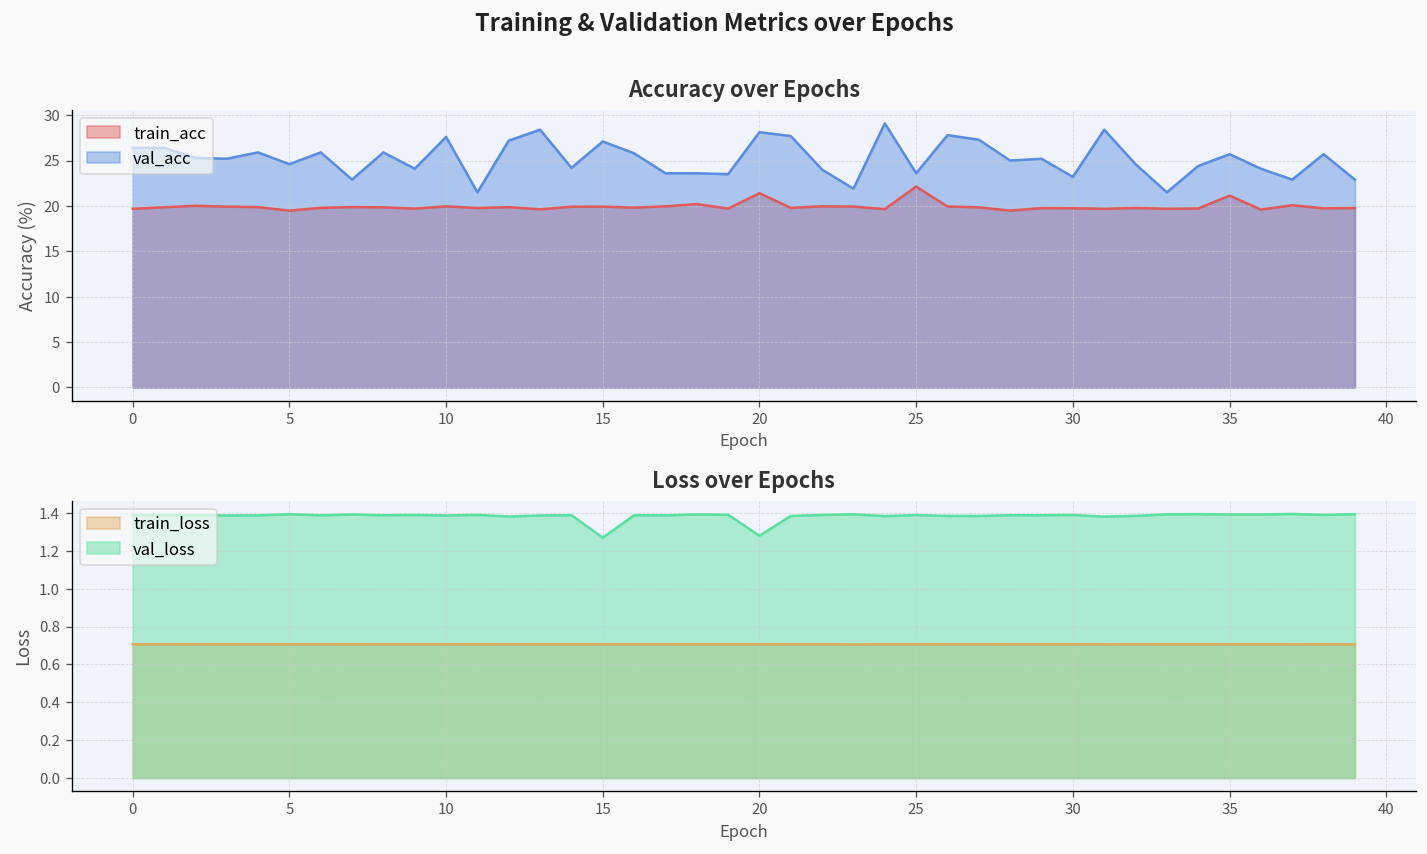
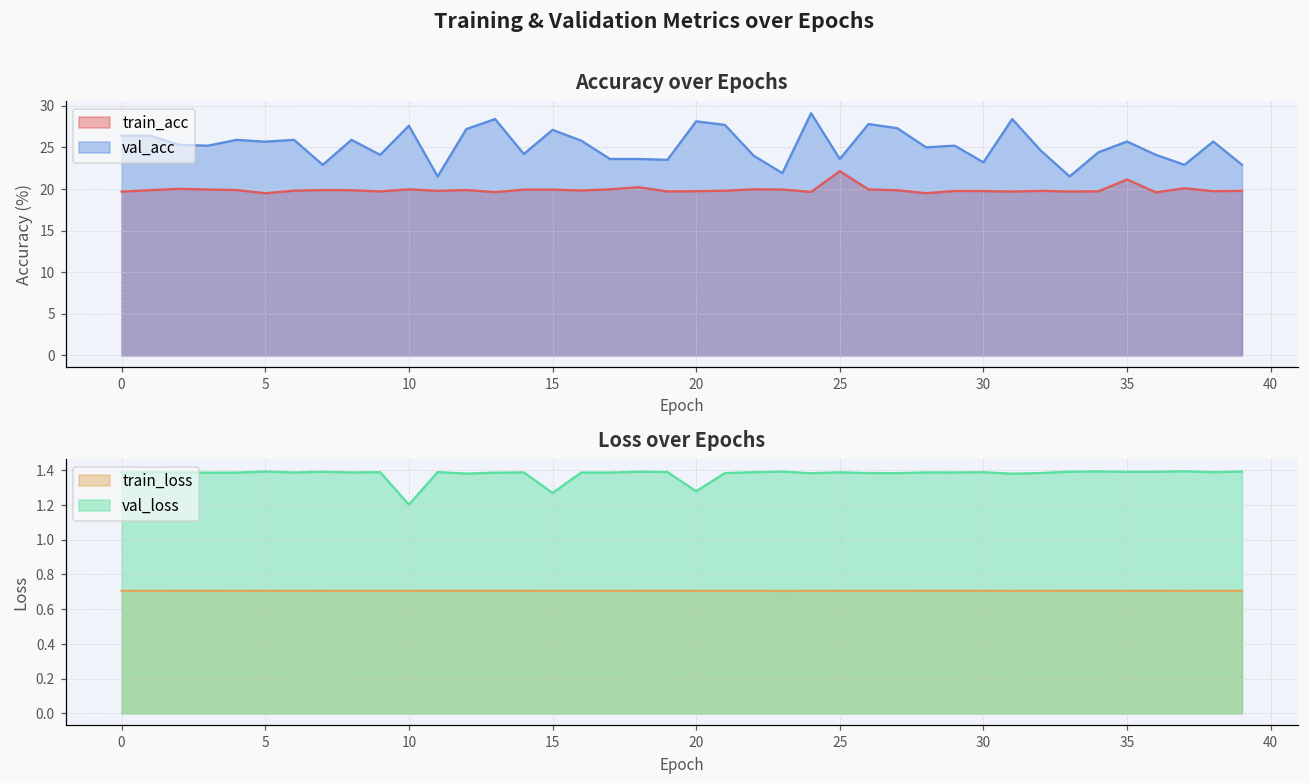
  {
    "Accuracy over Epochs": {
      "train_acc": {
        "0": 20,
        "5": 19,
        "10": 20,
        "15": 20,
-       "20": 21,
+       "20": 20,
        "25": 22,
        "30": 20,
        "35": 21
      },
      "val_acc": {
-       "5": 25,
+       "5": 26,
        "10": 28,
        "15": 27,
        "20": 28,
        "25": 24,
        "30": 23,
        "35": 26
      }
    },
    "Loss over Epochs": {
      "train_loss": {
        "0": 0.71,
        "5": 0.71,
        "10": 0.71,
        "15": 0.71,
        "20": 0.71,
        "25": 0.71,
        "30": 0.71,
        "35": 0.71
      },
      "val_loss": {
        "5": 1.39,
-       "10": 1.39,
+       "10": 1.20,
        "15": 1.27,
        "20": 1.28,
        "25": 1.39,
        "30": 1.39,
        "35": 1.39
      }
    }
  }
